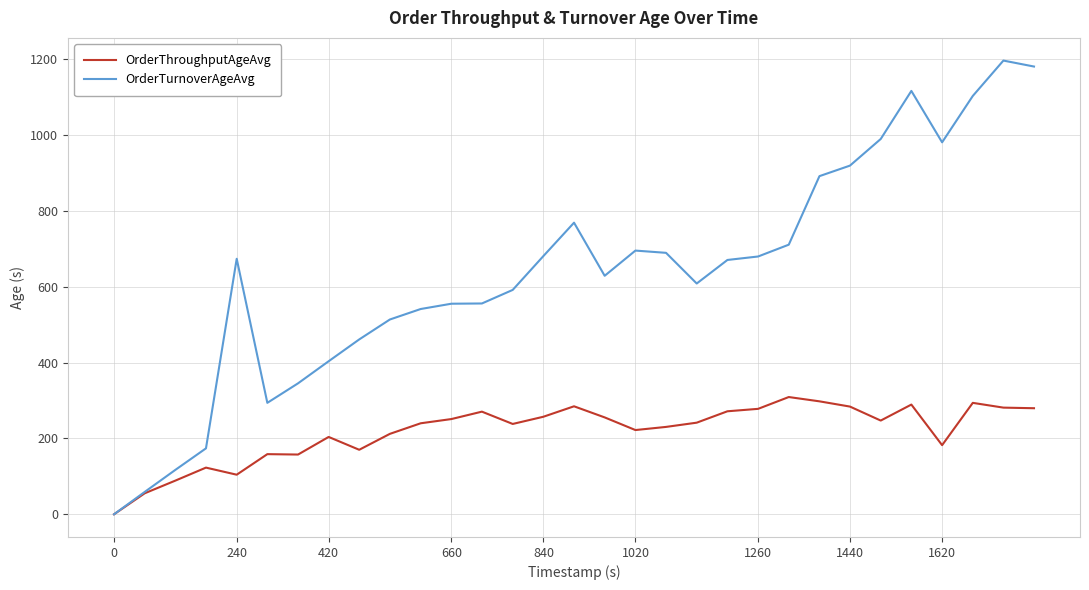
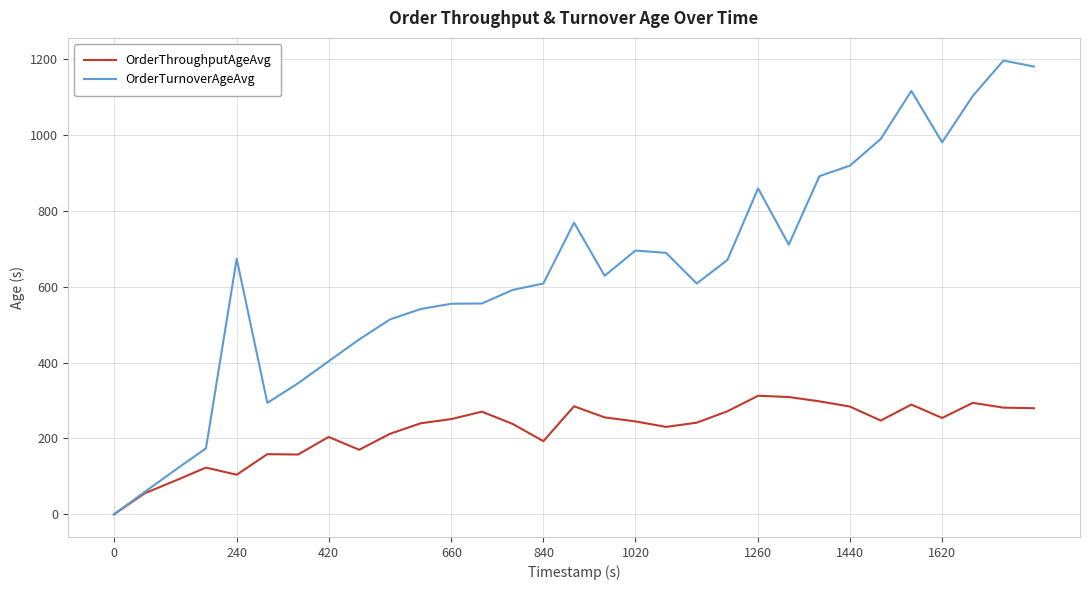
  {
    "OrderThroughputAgeAvg": {
      "240": 100,
      "420": 200,
      "660": 250,
-     "840": 260,
-     "1020": 220,
-     "1260": 280,
+     "840": 190,
+     "1020": 240,
+     "1260": 310,
      "1440": 280,
-     "1620": 180
+     "1620": 250
    },
    "OrderTurnoverAgeAvg": {
      "240": 670,
      "420": 400,
      "660": 550,
-     "840": 680,
+     "840": 610,
      "1020": 700,
-     "1260": 680,
+     "1260": 860,
      "1440": 920,
      "1620": 980
    }
  }
